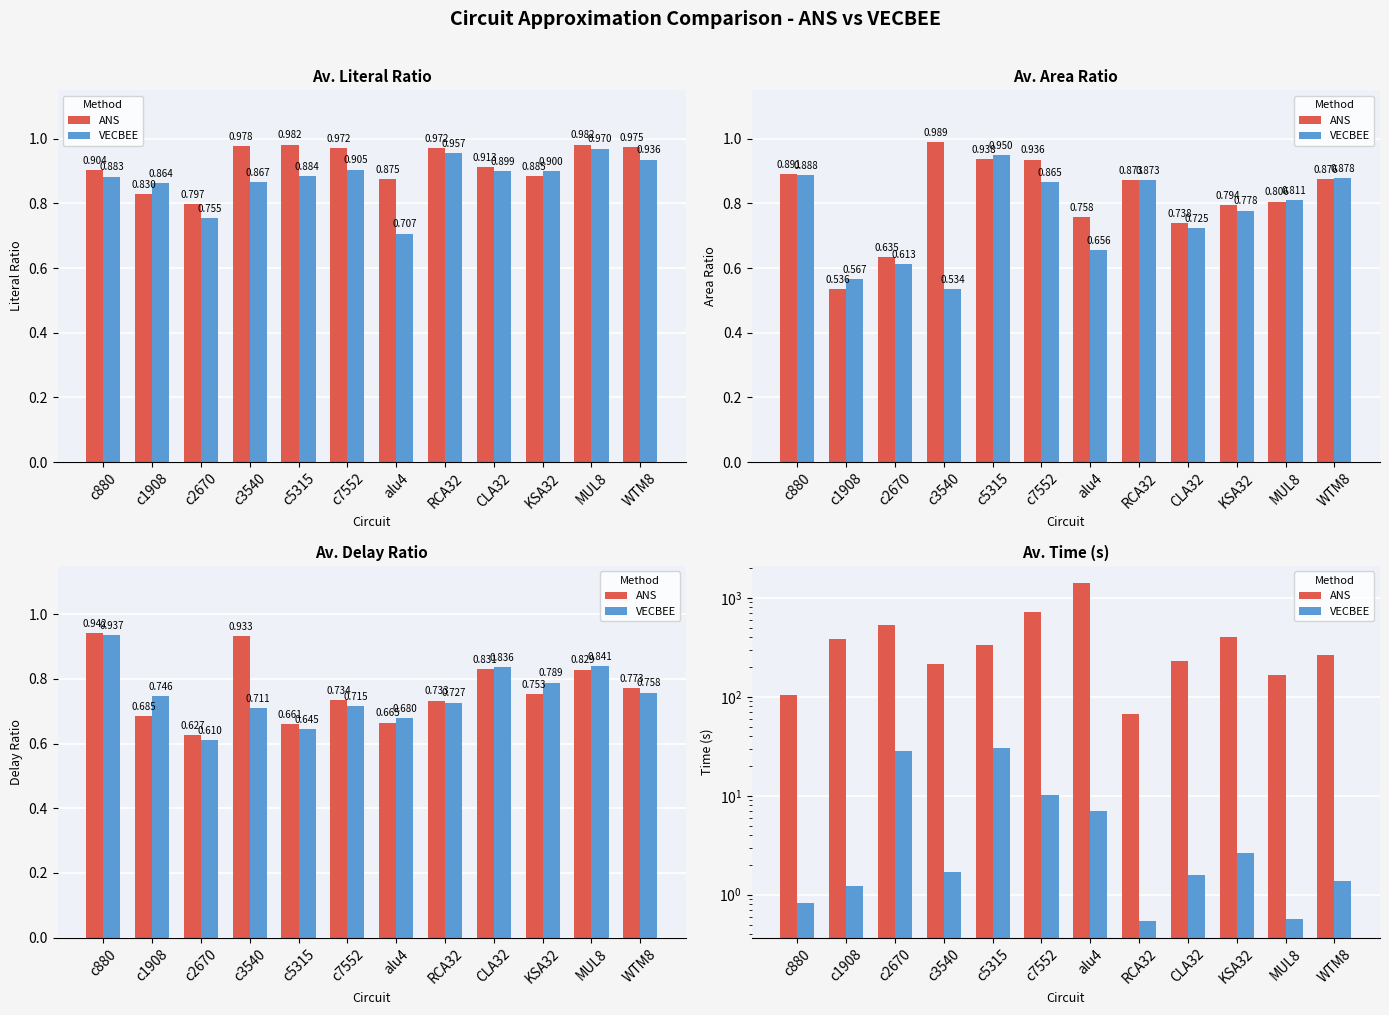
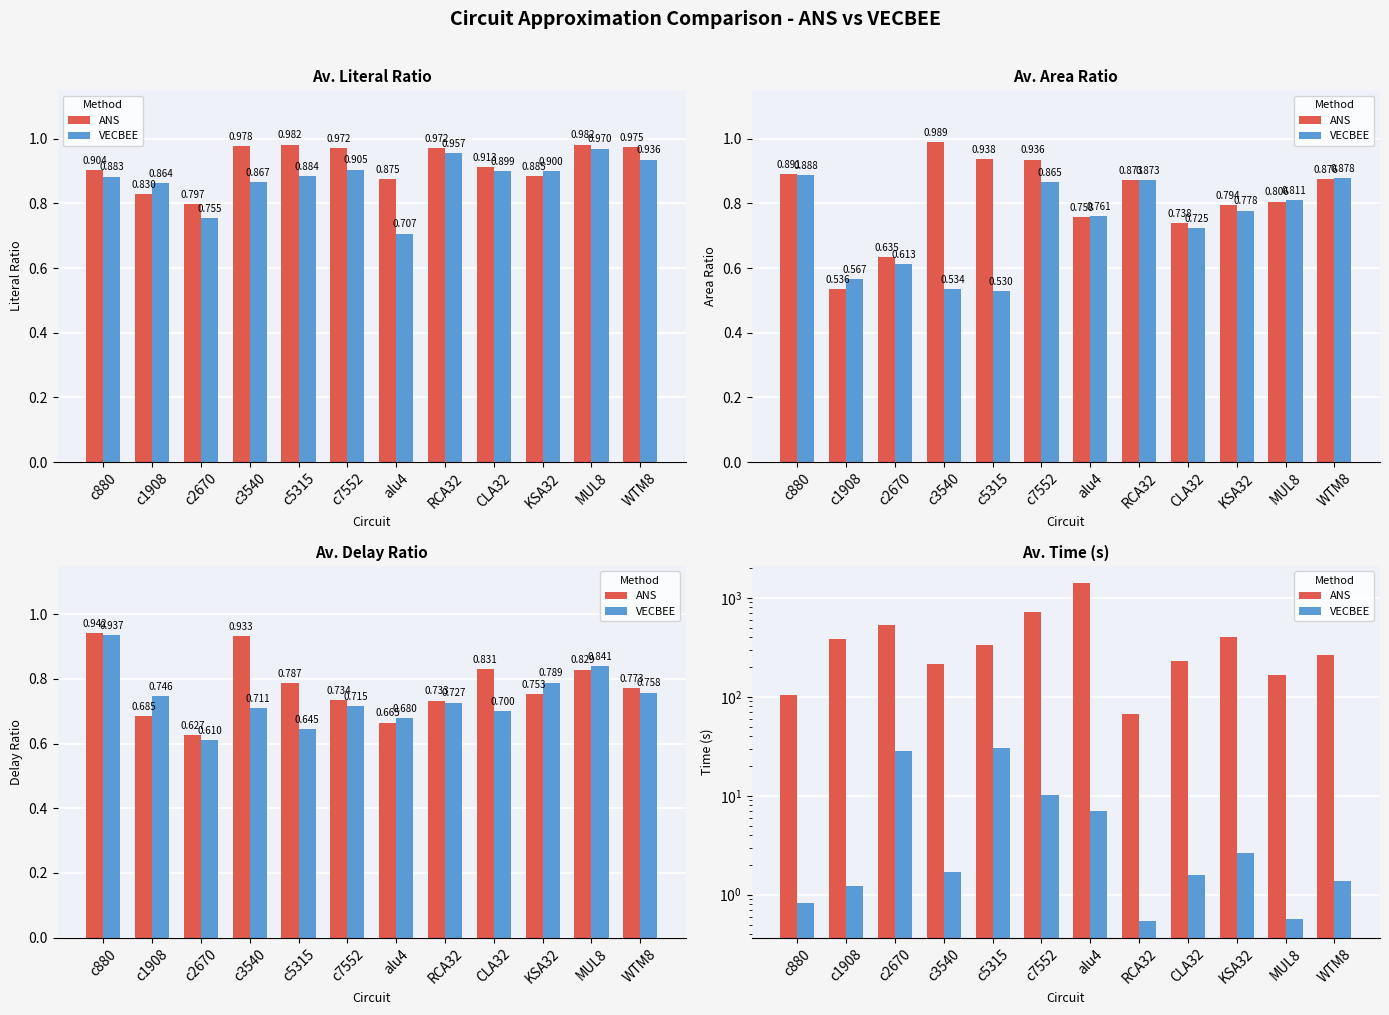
  {
    "Av. Literal Ratio": {
      "ANS": {
        "c880": 0.904,
        "c1908": 0.830,
        "c2670": 0.797,
        "c3540": 0.978,
        "c5315": 0.982,
        "c7552": 0.972,
        "alu4": 0.875,
        "WTM8": 0.975
      },
      "VECBEE": {
        "c880": 0.883,
        "c1908": 0.864,
        "c2670": 0.755,
        "c3540": 0.867,
        "c5315": 0.884,
        "c7552": 0.905,
        "alu4": 0.707,
        "WTM8": 0.936
      }
    },
    "Av. Area Ratio": {
      "ANS": {
        "c1908": 0.536,
        "c2670": 0.635,
        "c3540": 0.989,
        "c5315": 0.938,
        "c7552": 0.936,
        "KSA32": 0.794
      },
      "VECBEE": {
        "c1908": 0.567,
        "c2670": 0.613,
        "c3540": 0.534,
-       "c5315": 0.950,
+       "c5315": 0.530,
        "c7552": 0.865,
-       "alu4": 0.656,
+       "alu4": 0.761,
        "KSA32": 0.778
      }
    },
    "Av. Delay Ratio": {
      "ANS": {
        "c1908": 0.685,
        "c2670": 0.627,
        "c3540": 0.933,
-       "c5315": 0.661,
+       "c5315": 0.787,
        "c7552": 0.734,
        "CLA32": 0.831,
        "KSA32": 0.753
      },
      "VECBEE": {
        "c1908": 0.746,
        "c2670": 0.610,
        "c3540": 0.711,
        "c5315": 0.645,
        "c7552": 0.715,
-       "CLA32": 0.836,
+       "CLA32": 0.700,
        "KSA32": 0.789
      }
    },
    "Av. Time (s)": {
      "ANS": {
        "c880": 100,
        "c1908": 380,
        "c2670": 500,
        "c3540": 220,
        "c5315": 330,
        "c7552": 700,
        "alu4": 1400,
        "RCA32": 70,
        "CLA32": 230,
        "KSA32": 410,
        "MUL8": 170,
        "WTM8": 260
      },
      "VECBEE": {
        "c880": 0.8,
        "c1908": 1.2,
        "c2670": 29,
        "c3540": 1.7,
        "c5315": 30,
        "c7552": 10,
        "alu4": 7,
        "RCA32": 0.5,
        "CLA32": 1.6,
        "KSA32": 2.6,
        "MUL8": 0.6,
        "WTM8": 1.4
      }
    }
  }
